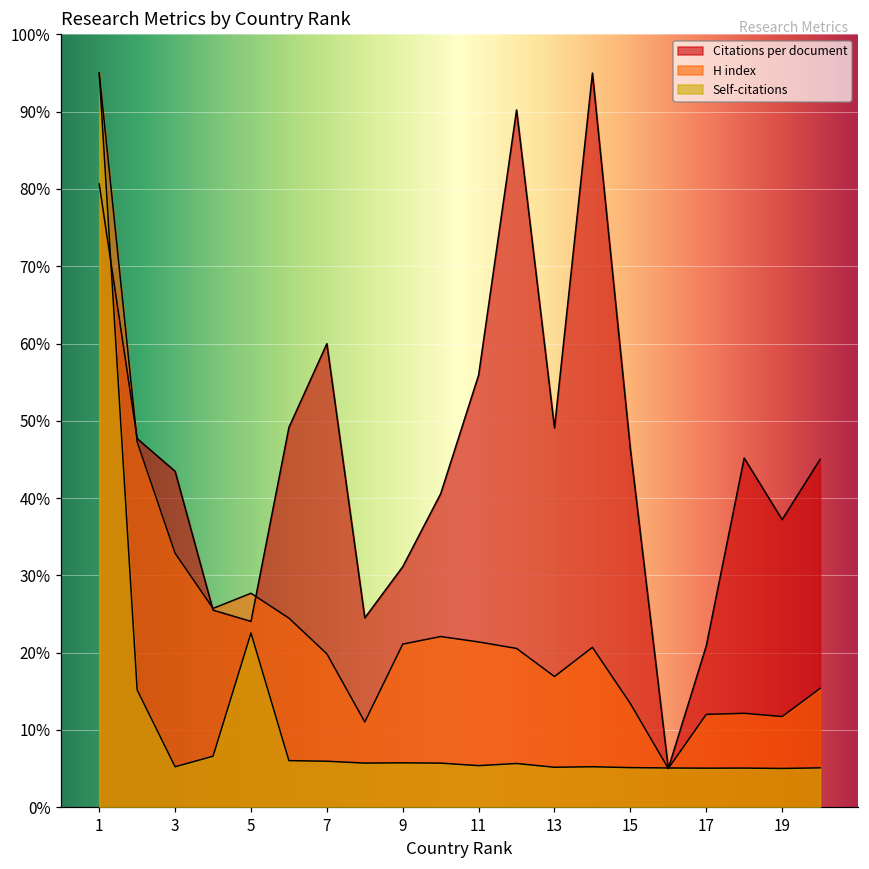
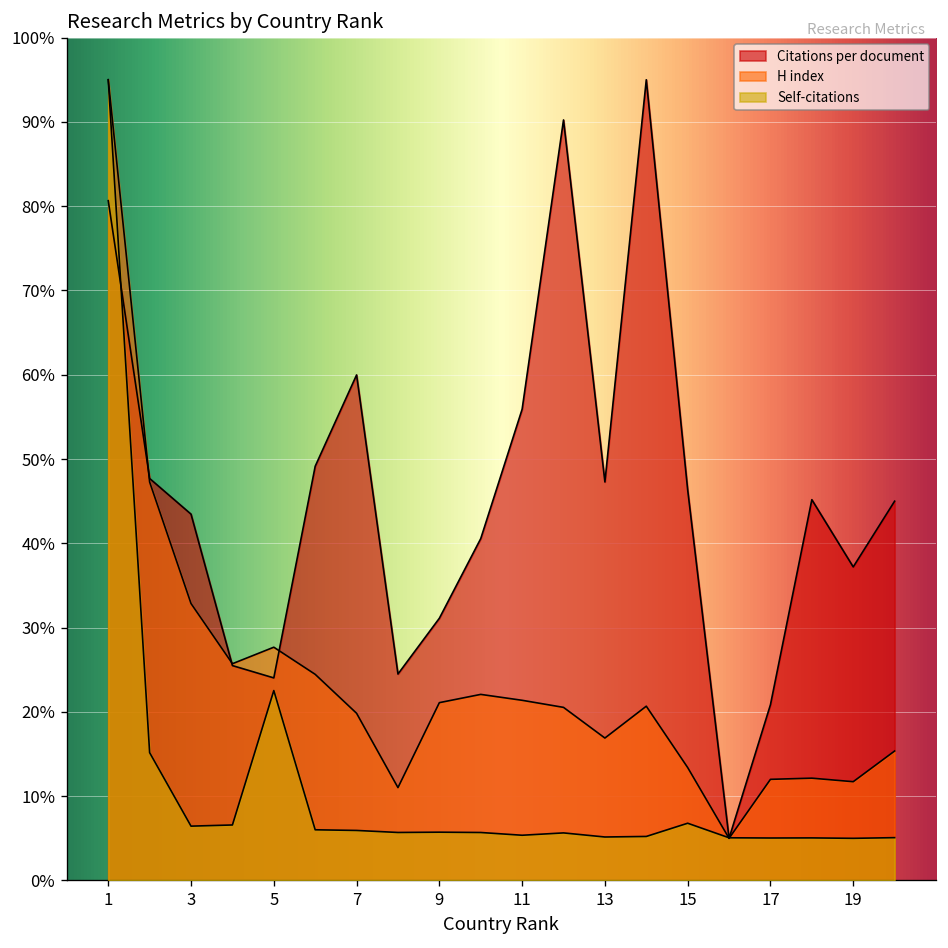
  {
    "Citations per document": {
      "1": "81%",
      "3": "43%",
      "5": "24%",
      "7": "60%",
      "9": "31%",
      "11": "56%",
-     "13": "49%",
+     "13": "47%",
      "15": "46%",
      "17": "21%",
      "19": "37%"
    },
    "H index": {
      "3": "33%",
      "5": "28%",
      "7": "20%",
      "9": "21%",
      "11": "21%",
      "13": "17%",
      "15": "13%",
      "17": "12%",
      "19": "12%"
    },
    "Self-citations": {
-     "3": "5%",
+     "3": "6%",
      "5": "23%",
      "7": "6%",
      "9": "6%",
      "11": "5%",
      "13": "5%",
-     "15": "5%",
+     "15": "7%",
      "17": "5%",
      "19": "5%"
    }
  }
